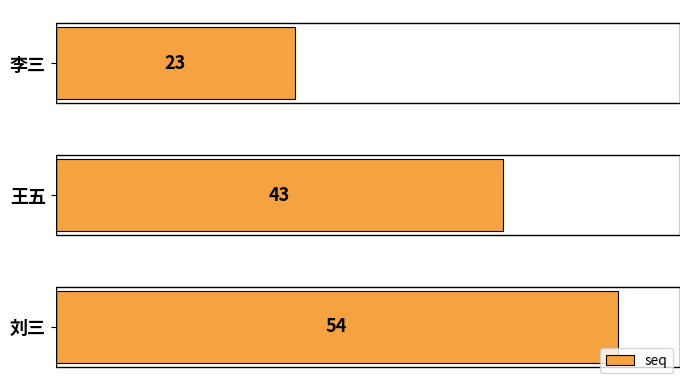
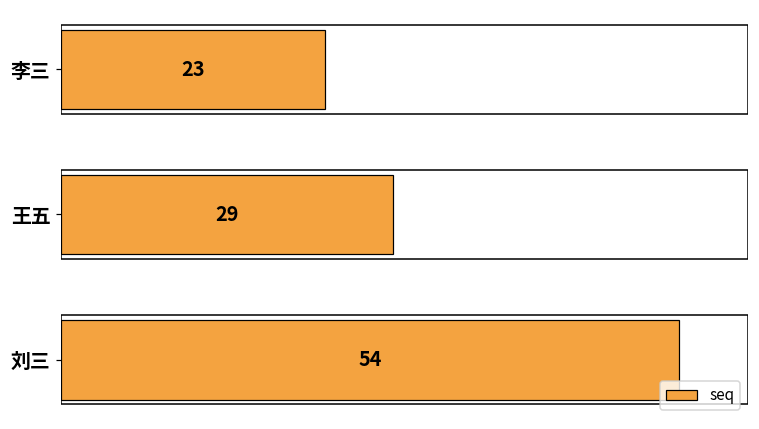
  {
    "李三": 23,
-   "王五": 43,
+   "王五": 29,
    "刘三": 54
  }
